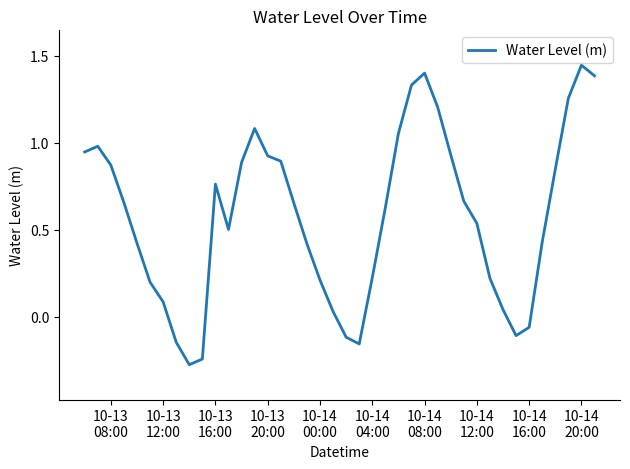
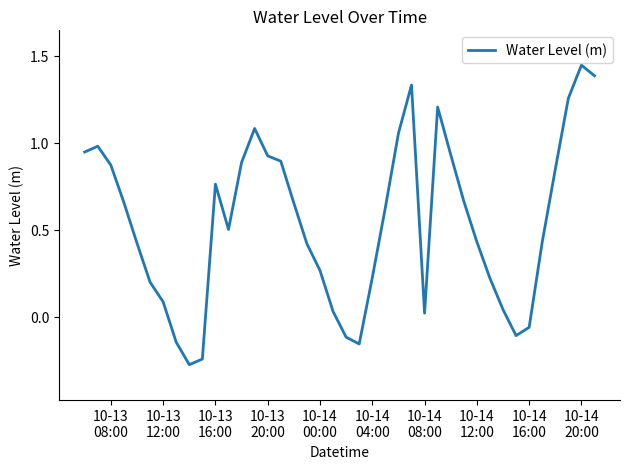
  {
    "10-13 08:00": 0.87,
    "10-13 12:00": 0.09,
    "10-13 16:00": 0.76,
    "10-13 20:00": 0.92,
-   "10-14 00:00": 0.21,
+   "10-14 00:00": 0.27,
    "10-14 04:00": 0.22,
-   "10-14 08:00": 1.40,
-   "10-14 12:00": 0.54,
+   "10-14 08:00": 0.02,
+   "10-14 12:00": 0.43,
    "10-14 16:00": -0.06,
    "10-14 20:00": 1.44
  }
